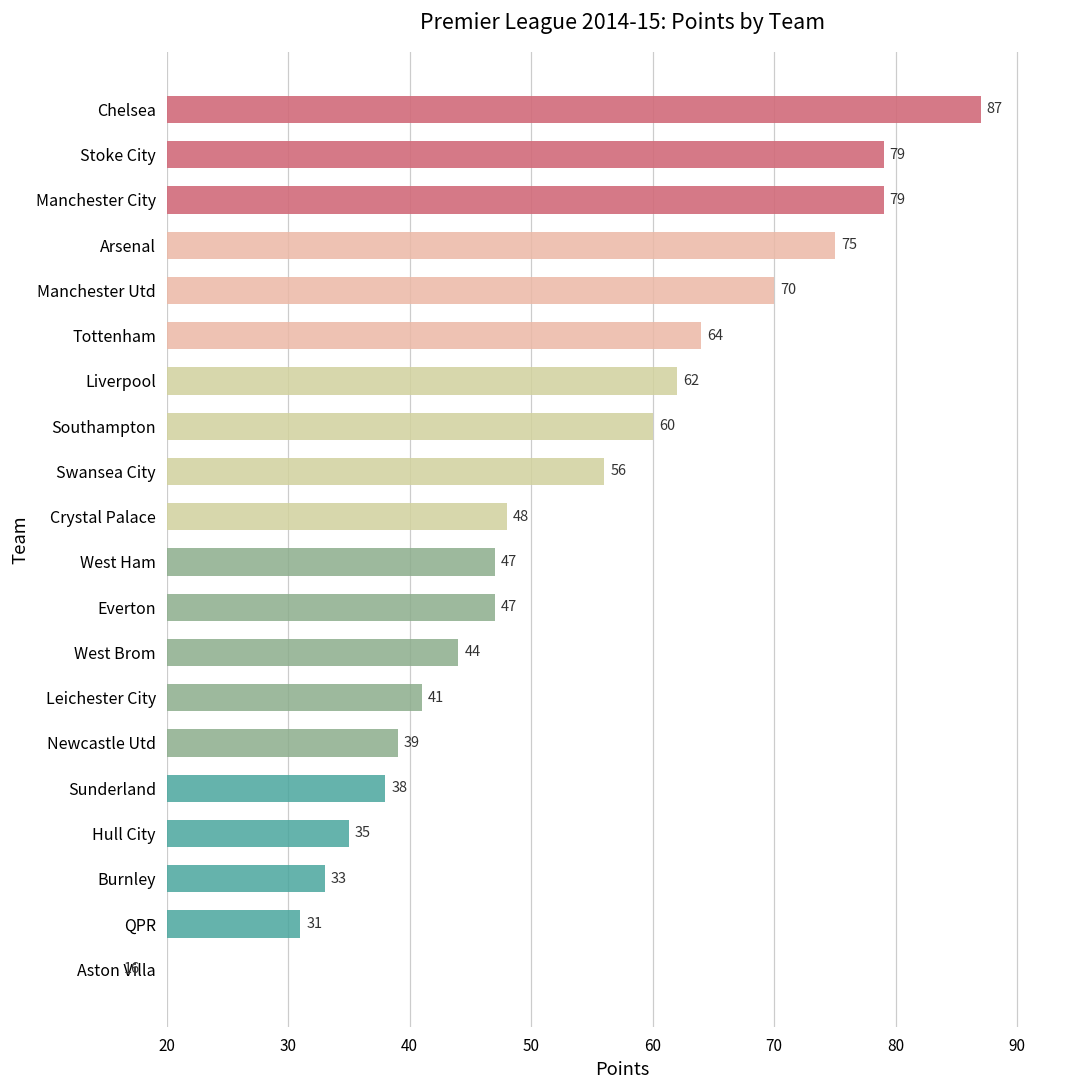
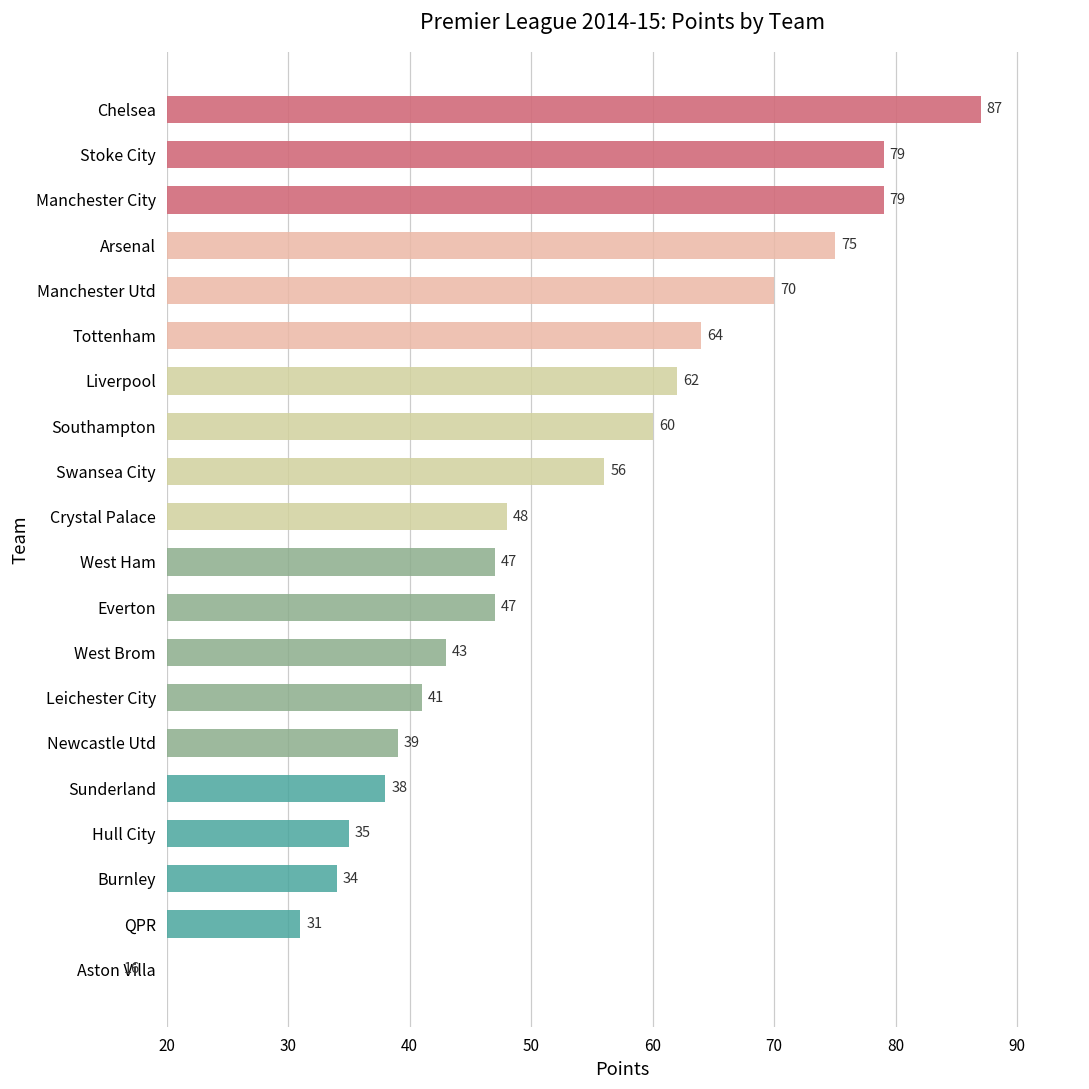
  {
    "Chelsea": 87,
    "Stoke City": 79,
    "Manchester City": 79,
    "Arsenal": 75,
    "Manchester Utd": 70,
    "Tottenham": 64,
    "Liverpool": 62,
    "Southampton": 60,
    "Swansea City": 56,
    "Crystal Palace": 48,
    "West Ham": 47,
    "Everton": 47,
-   "West Brom": 44,
+   "West Brom": 43,
    "Leichester City": 41,
    "Newcastle Utd": 39,
    "Sunderland": 38,
    "Hull City": 35,
-   "Burnley": 33,
+   "Burnley": 34,
    "QPR": 31
  }
